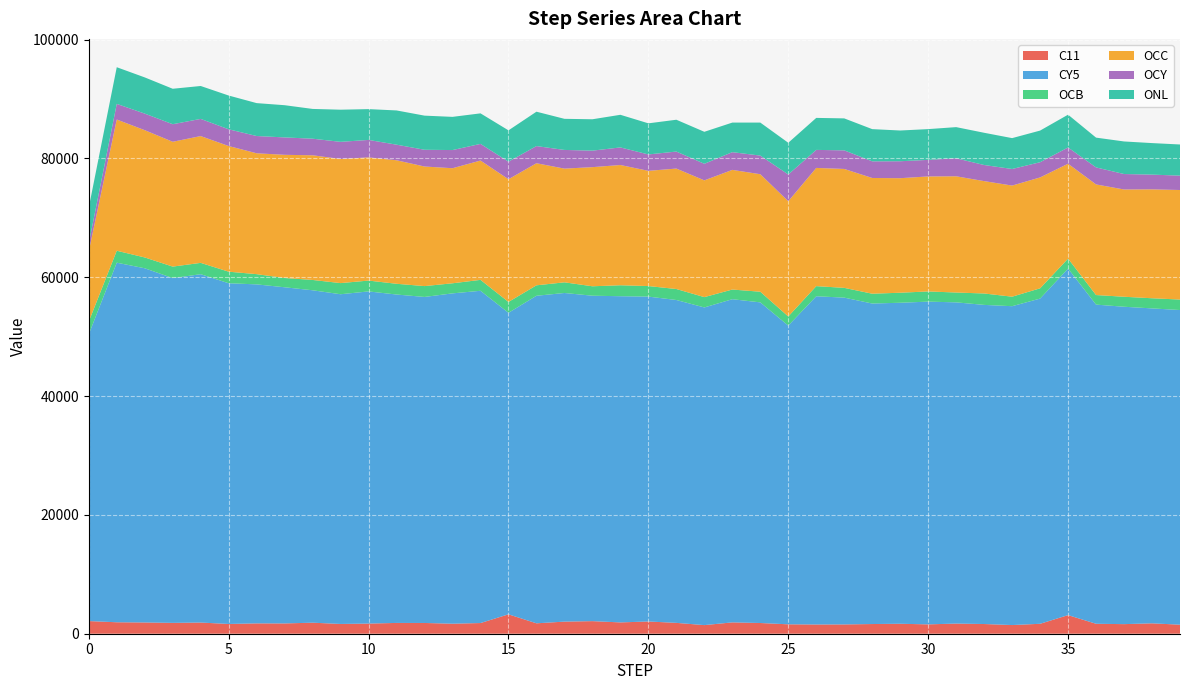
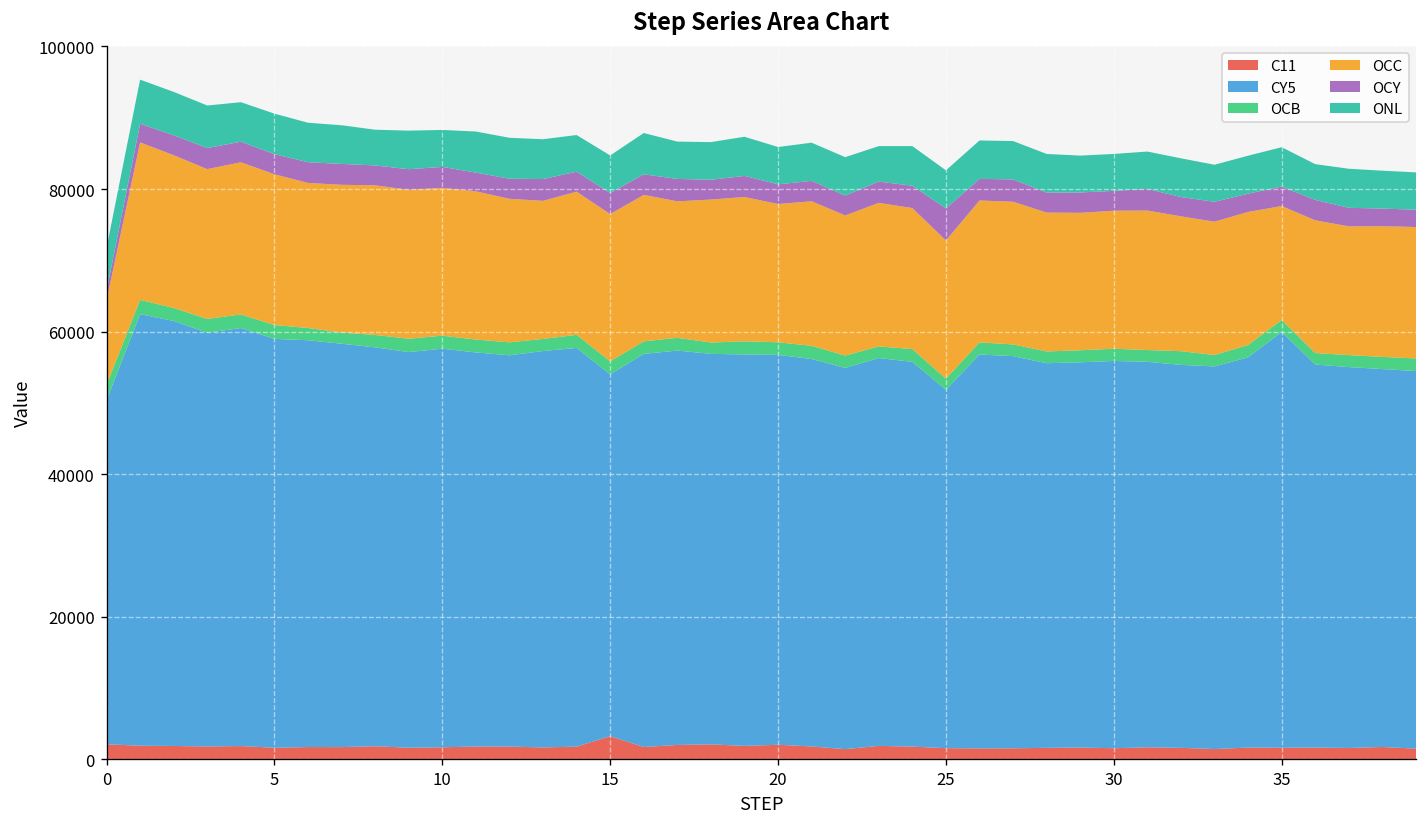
  {
    "C11": {
      "0": 2000,
      "5": 2000,
      "10": 2000,
      "15": 3000,
      "20": 2000,
      "25": 2000,
      "30": 2000,
-     "35": 3000
+     "35": 2000
    },
    "CY5": {
      "0": 48000,
      "5": 57000,
      "10": 56000,
      "15": 51000,
      "20": 55000,
      "25": 50000,
      "30": 54000,
      "35": 58000
    },
    "OCC": {
      "0": 12000,
      "5": 21000,
      "10": 21000,
      "15": 21000,
      "20": 19000,
      "25": 19000,
      "30": 19000,
      "35": 16000
    },
    "OCY": {
      "0": 1000,
      "5": 3000,
      "10": 3000,
      "15": 3000,
      "20": 3000,
      "25": 4000,
      "30": 3000,
      "35": 3000
    }
  }
